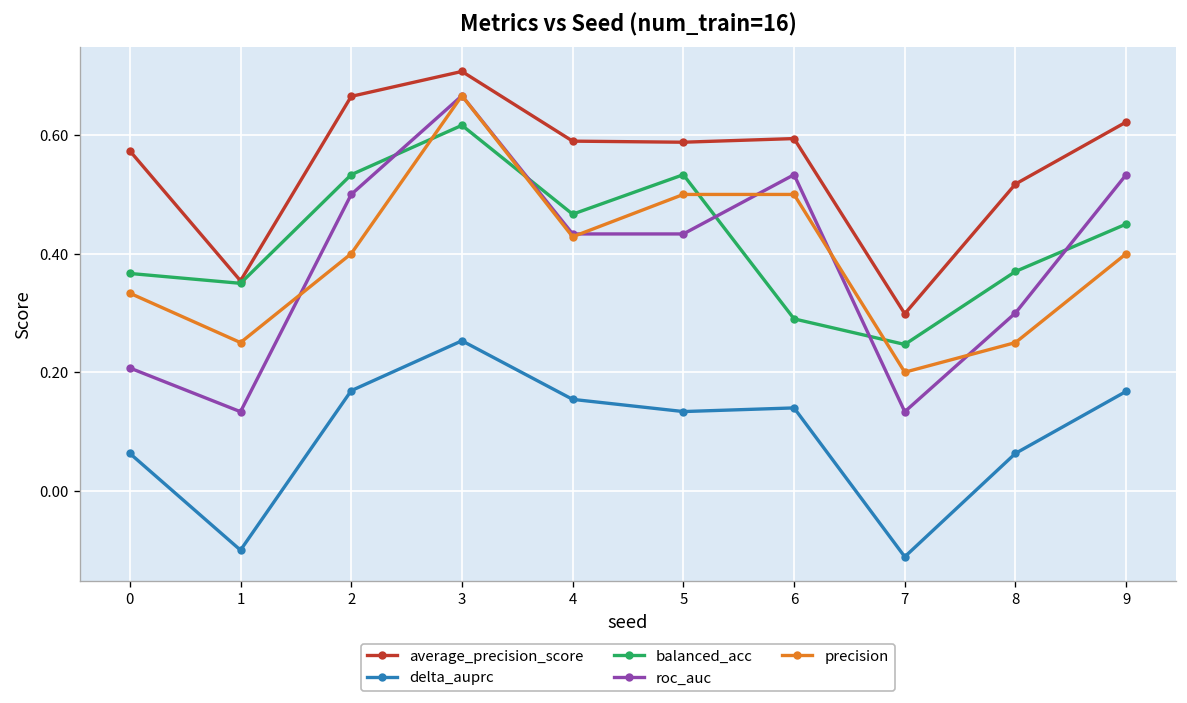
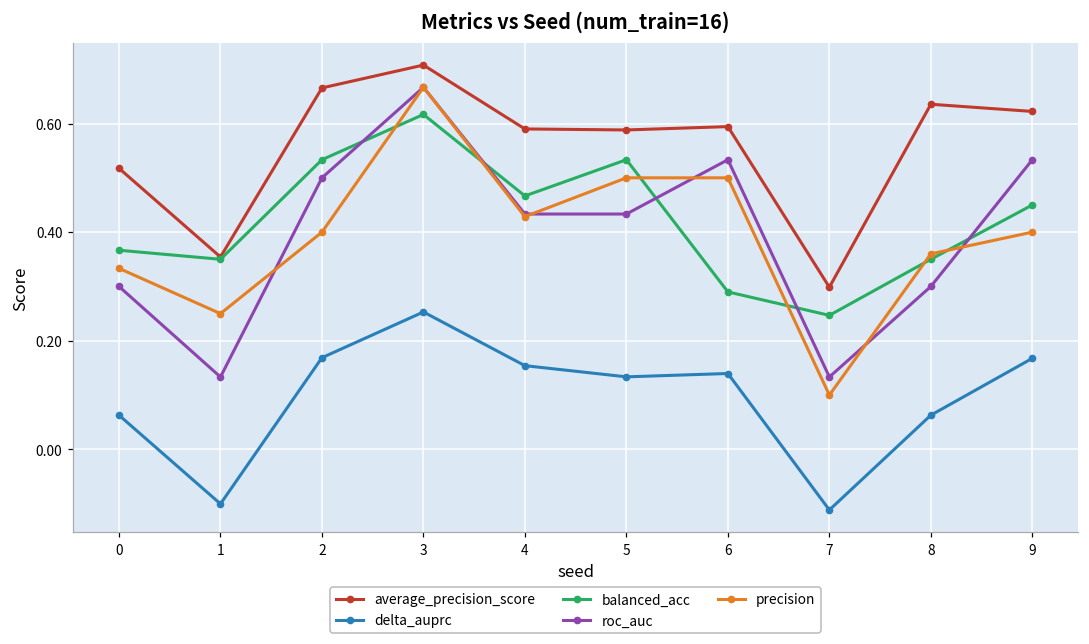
  {
    "average_precision_score": {
-     "0": 0.57,
+     "0": 0.52,
      "2": 0.67,
      "3": 0.71,
      "4": 0.59,
      "5": 0.59,
      "6": 0.59,
      "7": 0.30,
-     "8": 0.52,
+     "8": 0.64,
      "9": 0.62
    },
    "delta_auprc": {
      "0": 0.06,
      "1": -0.10,
      "2": 0.17,
      "3": 0.25,
      "4": 0.15,
      "5": 0.13,
      "6": 0.14,
      "7": -0.11,
      "8": 0.06,
      "9": 0.17
    },
    "balanced_acc": {
      "0": 0.37,
      "2": 0.53,
      "3": 0.62,
      "4": 0.47,
      "5": 0.53,
      "6": 0.29,
      "7": 0.25,
-     "8": 0.37,
+     "8": 0.35,
      "9": 0.45
    },
    "roc_auc": {
-     "0": 0.21,
+     "0": 0.30,
      "1": 0.13,
      "2": 0.50,
      "5": 0.43,
      "6": 0.53,
      "7": 0.13,
      "8": 0.30,
      "9": 0.53
    },
    "precision": {
      "0": 0.33,
      "1": 0.25,
      "2": 0.40,
      "5": 0.50,
      "6": 0.50,
-     "7": 0.2,
-     "8": 0.25,
+     "7": 0.1,
+     "8": 0.36,
      "9": 0.40
    }
  }
